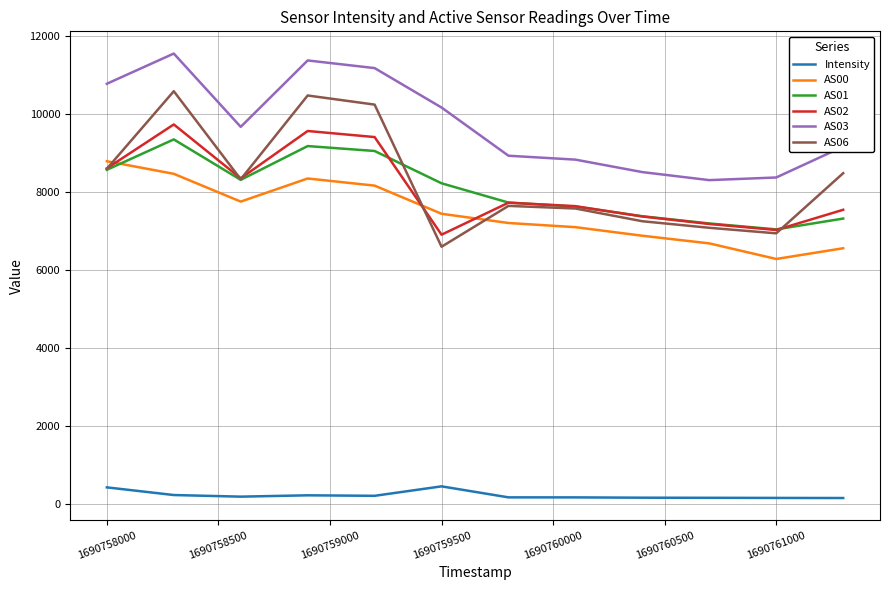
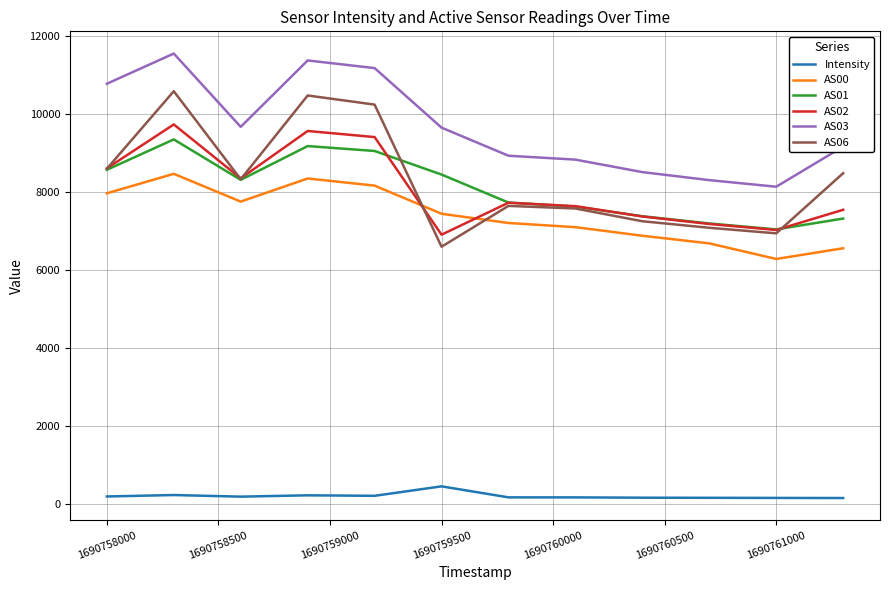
  {
    "Intensity": {
-     "1690758000": 400,
+     "1690758000": 200,
      "1690759500": 400,
      "1690761000": 200
    },
    "AS00": {
-     "1690758000": 8800,
+     "1690758000": 8000,
      "1690759500": 7400,
      "1690761000": 6300
    },
    "AS01": {
-     "1690759500": 8200
+     "1690759500": 8400
    },
    "AS02": {
      "1690759500": 6900
    },
    "AS03": {
      "1690758000": 10800,
-     "1690759500": 10200,
-     "1690761000": 8400
+     "1690759500": 9700,
+     "1690761000": 8100
    },
    "AS06": {
      "1690759500": 6600,
      "1690761000": 6900
    }
  }
